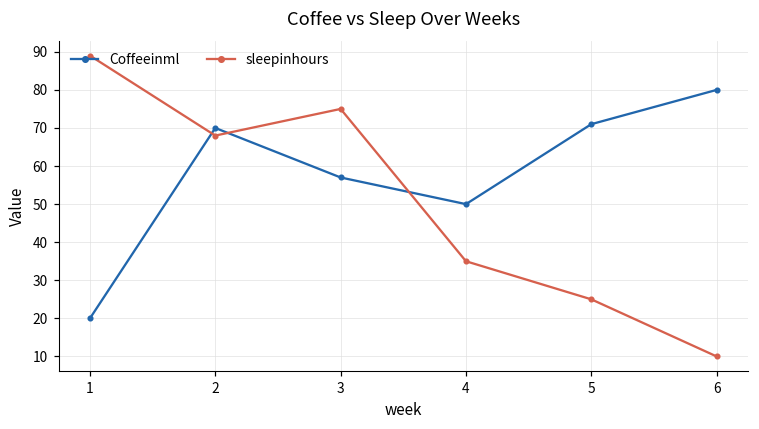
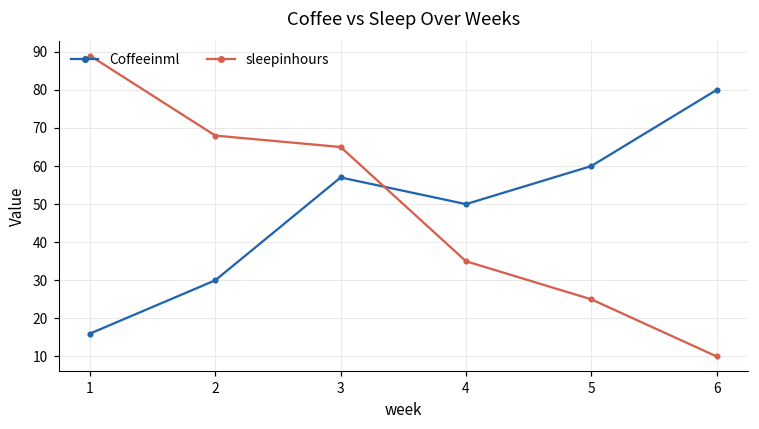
  {
    "Coffeeinml": {
-     "1": 20,
-     "2": 70,
+     "1": 16,
+     "2": 30,
      "3": 57,
      "4": 50,
-     "5": 71,
+     "5": 60,
      "6": 80
    },
    "sleepinhours": {
      "1": 89,
      "2": 68,
-     "3": 75,
+     "3": 65,
      "4": 35,
      "5": 25,
      "6": 10
    }
  }
